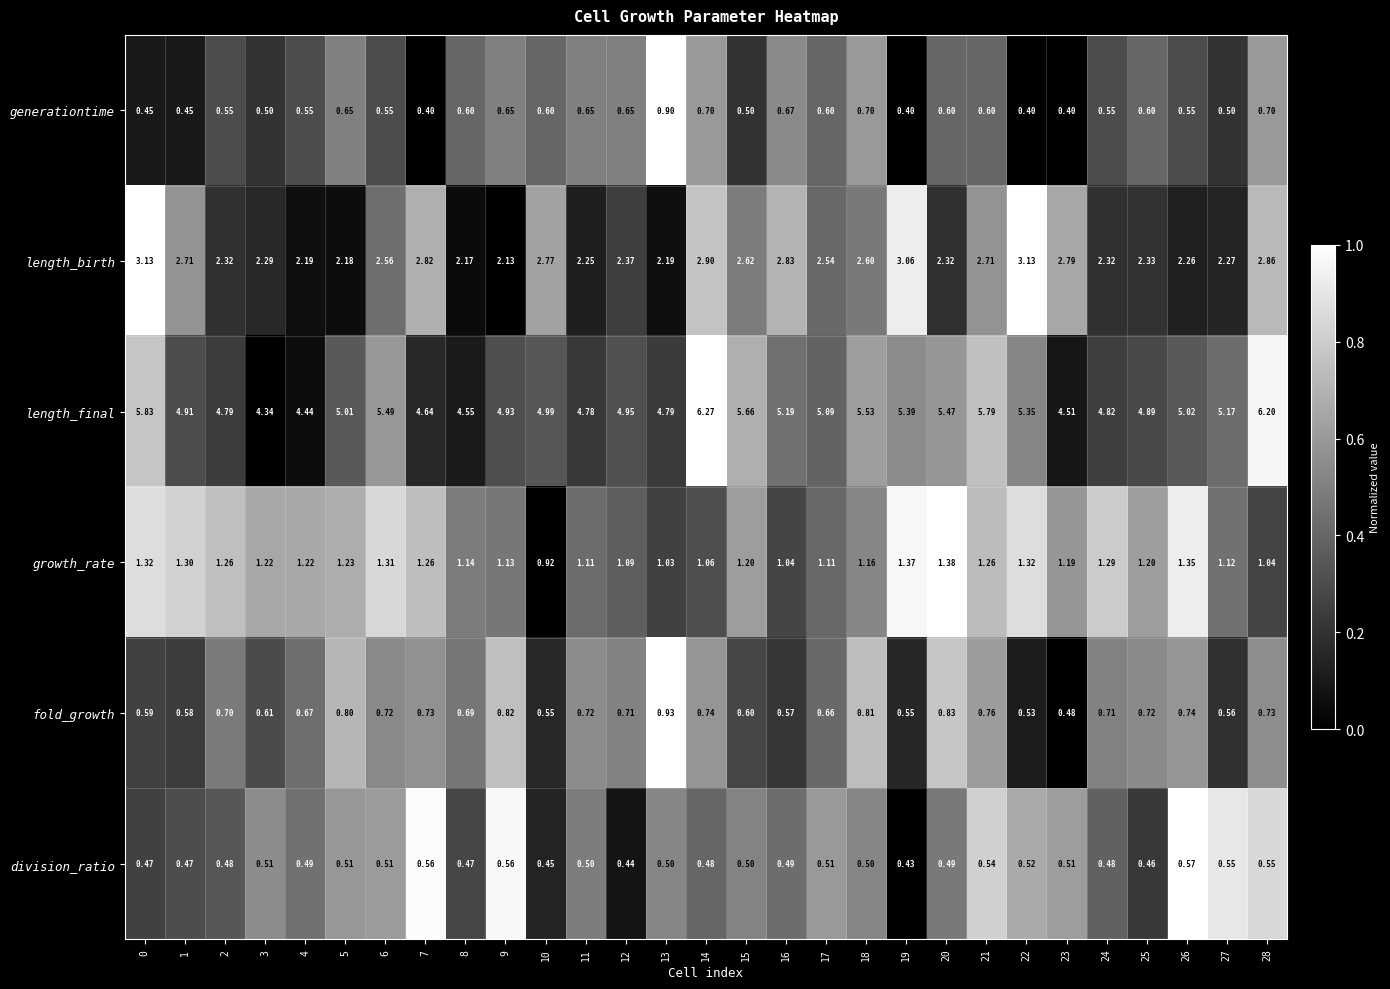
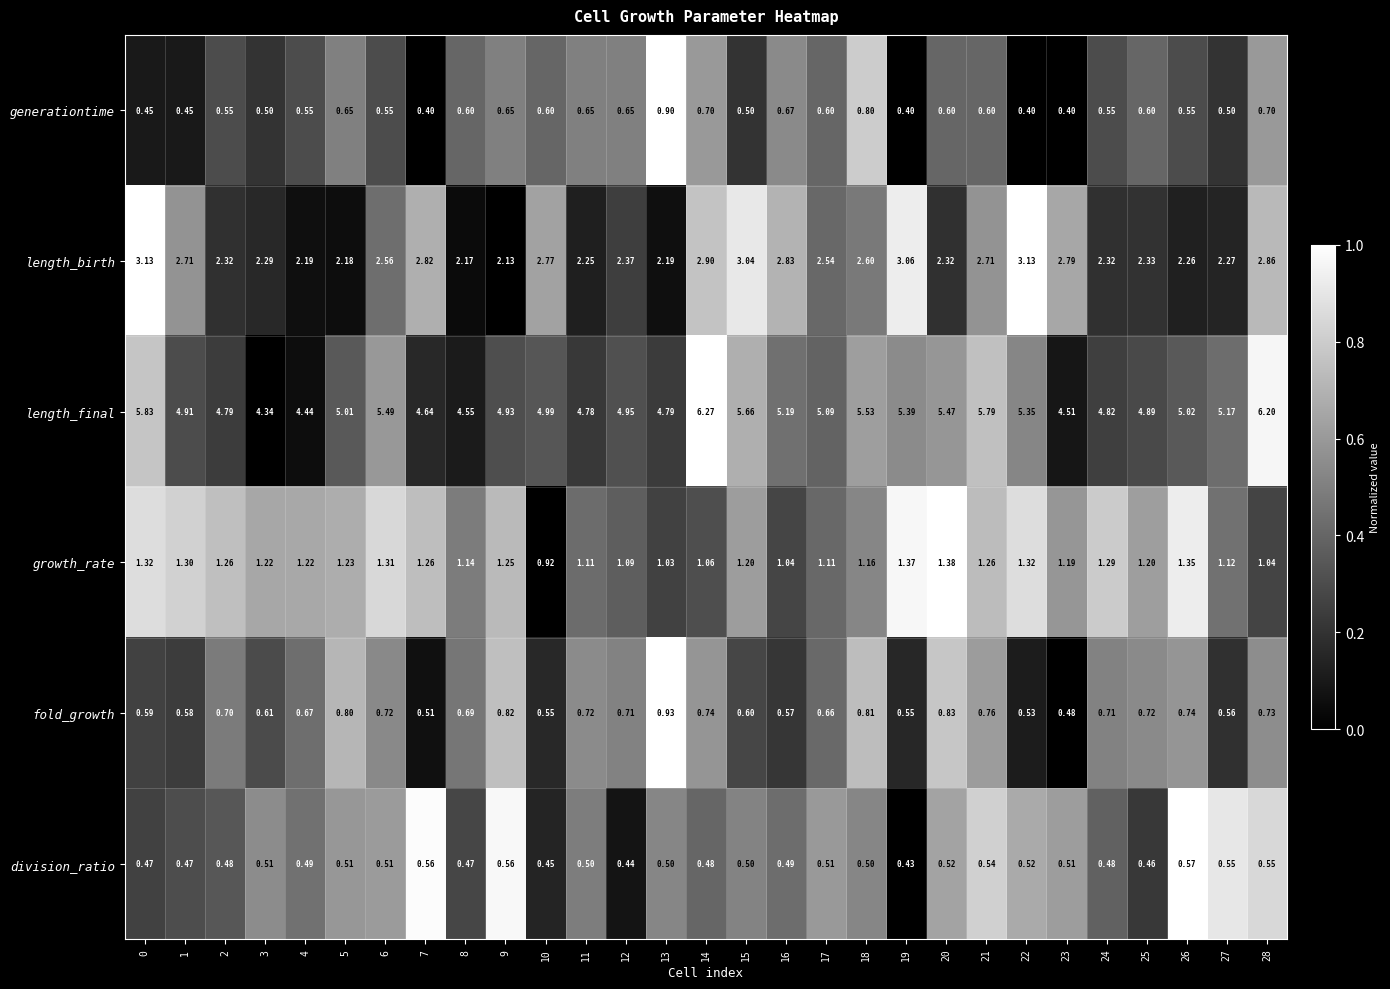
  {
    "generationtime": {
      "0": 0.45,
      "1": 0.45,
      "2": 0.55,
      "3": 0.50,
      "4": 0.55,
      "5": 0.65,
      "6": 0.55,
      "7": 0.40,
      "8": 0.60,
      "9": 0.65,
      "10": 0.60,
      "11": 0.65,
      "12": 0.65,
      "13": 0.90,
      "14": 0.70,
      "15": 0.50,
      "16": 0.67,
      "17": 0.60,
-     "18": 0.70,
+     "18": 0.80,
      "19": 0.40,
      "20": 0.60,
      "21": 0.60,
      "22": 0.40,
      "23": 0.40,
      "24": 0.55,
      "25": 0.60,
      "26": 0.55,
      "27": 0.50,
      "28": 0.70
    },
    "length_birth": {
      "0": 3.13,
      "1": 2.71,
      "2": 2.32,
      "3": 2.29,
      "4": 2.19,
      "5": 2.18,
      "6": 2.56,
      "7": 2.82,
      "8": 2.17,
      "9": 2.13,
      "10": 2.77,
      "11": 2.25,
      "12": 2.37,
      "13": 2.19,
      "14": 2.90,
-     "15": 2.62,
+     "15": 3.04,
      "16": 2.83,
      "17": 2.54,
      "18": 2.60,
      "19": 3.06,
      "20": 2.32,
      "21": 2.71,
      "22": 3.13,
      "23": 2.79,
      "24": 2.32,
      "25": 2.33,
      "26": 2.26,
      "27": 2.27,
      "28": 2.86
    },
    "length_final": {
      "0": 5.83,
      "1": 4.91,
      "2": 4.79,
      "3": 4.34,
      "4": 4.44,
      "5": 5.01,
      "6": 5.49,
      "7": 4.64,
      "8": 4.55,
      "9": 4.93,
      "10": 4.99,
      "11": 4.78,
      "12": 4.95,
      "13": 4.79,
      "14": 6.27,
      "15": 5.66,
      "16": 5.19,
      "17": 5.09,
      "18": 5.53,
      "19": 5.39,
      "20": 5.47,
      "21": 5.79,
      "22": 5.35,
      "23": 4.51,
      "24": 4.82,
      "25": 4.89,
      "26": 5.02,
      "27": 5.17,
      "28": 6.20
    },
    "growth_rate": {
      "0": 1.32,
      "1": 1.30,
      "2": 1.26,
      "3": 1.22,
      "4": 1.22,
      "5": 1.23,
      "6": 1.31,
      "7": 1.26,
      "8": 1.14,
-     "9": 1.13,
+     "9": 1.25,
      "10": 0.92,
      "11": 1.11,
      "12": 1.09,
      "13": 1.03,
      "14": 1.06,
      "15": 1.20,
      "16": 1.04,
      "17": 1.11,
      "18": 1.16,
      "19": 1.37,
      "20": 1.38,
      "21": 1.26,
      "22": 1.32,
      "23": 1.19,
      "24": 1.29,
      "25": 1.20,
      "26": 1.35,
      "27": 1.12,
      "28": 1.04
    },
    "fold_growth": {
      "0": 0.59,
      "1": 0.58,
      "2": 0.70,
      "3": 0.61,
      "4": 0.67,
      "5": 0.80,
      "6": 0.72,
-     "7": 0.73,
+     "7": 0.51,
      "8": 0.69,
      "9": 0.82,
      "10": 0.55,
      "11": 0.72,
      "12": 0.71,
      "13": 0.93,
      "14": 0.74,
      "15": 0.60,
      "16": 0.57,
      "17": 0.66,
      "18": 0.81,
      "19": 0.55,
      "20": 0.83,
      "21": 0.76,
      "22": 0.53,
      "23": 0.48,
      "24": 0.71,
      "25": 0.72,
      "26": 0.74,
      "27": 0.56,
      "28": 0.73
    },
    "division_ratio": {
      "0": 0.47,
      "1": 0.47,
      "2": 0.48,
      "3": 0.51,
      "4": 0.49,
      "5": 0.51,
      "6": 0.51,
      "7": 0.56,
      "8": 0.47,
      "9": 0.56,
      "10": 0.45,
      "11": 0.50,
      "12": 0.44,
      "13": 0.50,
      "14": 0.48,
      "15": 0.50,
      "16": 0.49,
      "17": 0.51,
      "18": 0.50,
      "19": 0.43,
-     "20": 0.49,
+     "20": 0.52,
      "21": 0.54,
      "22": 0.52,
      "23": 0.51,
      "24": 0.48,
      "25": 0.46,
      "26": 0.57,
      "27": 0.55,
      "28": 0.55
    }
  }
